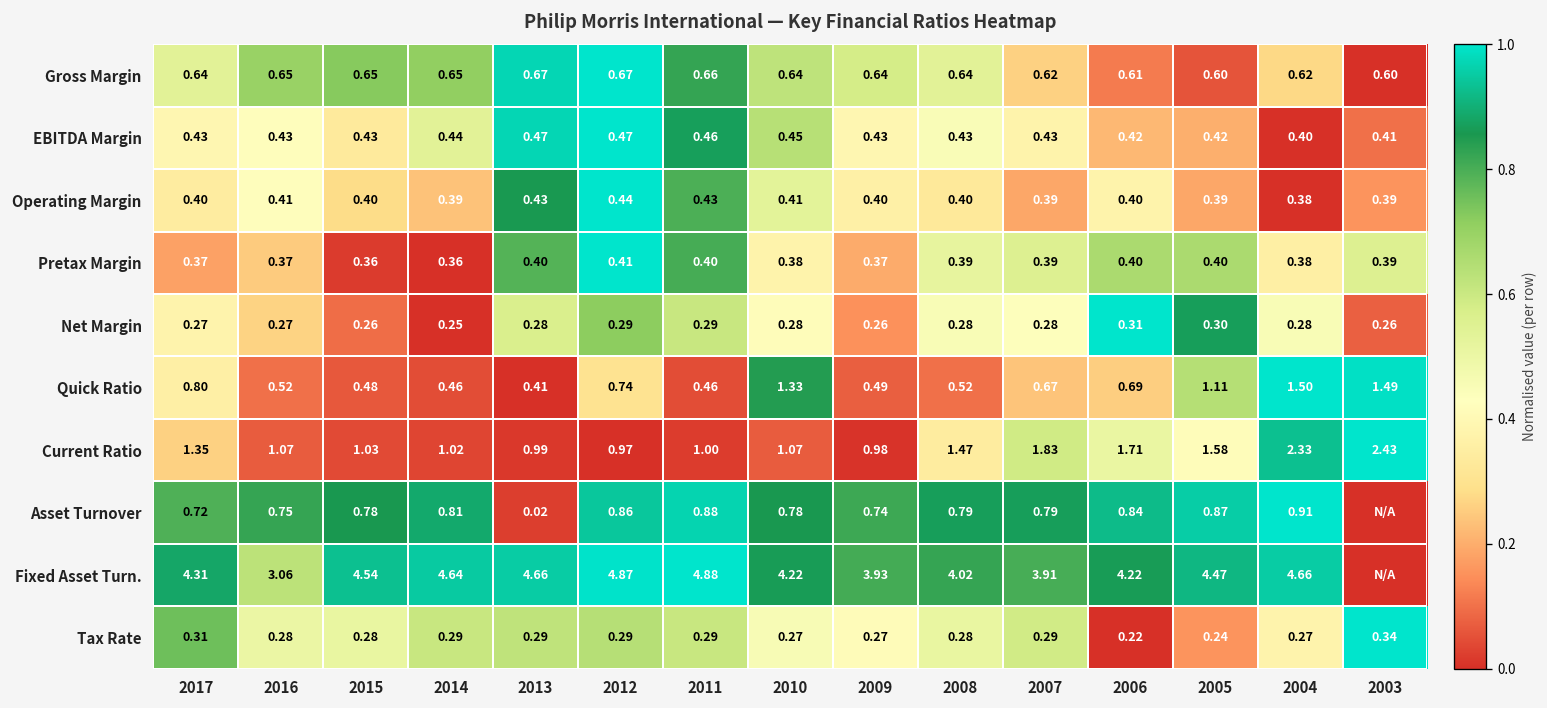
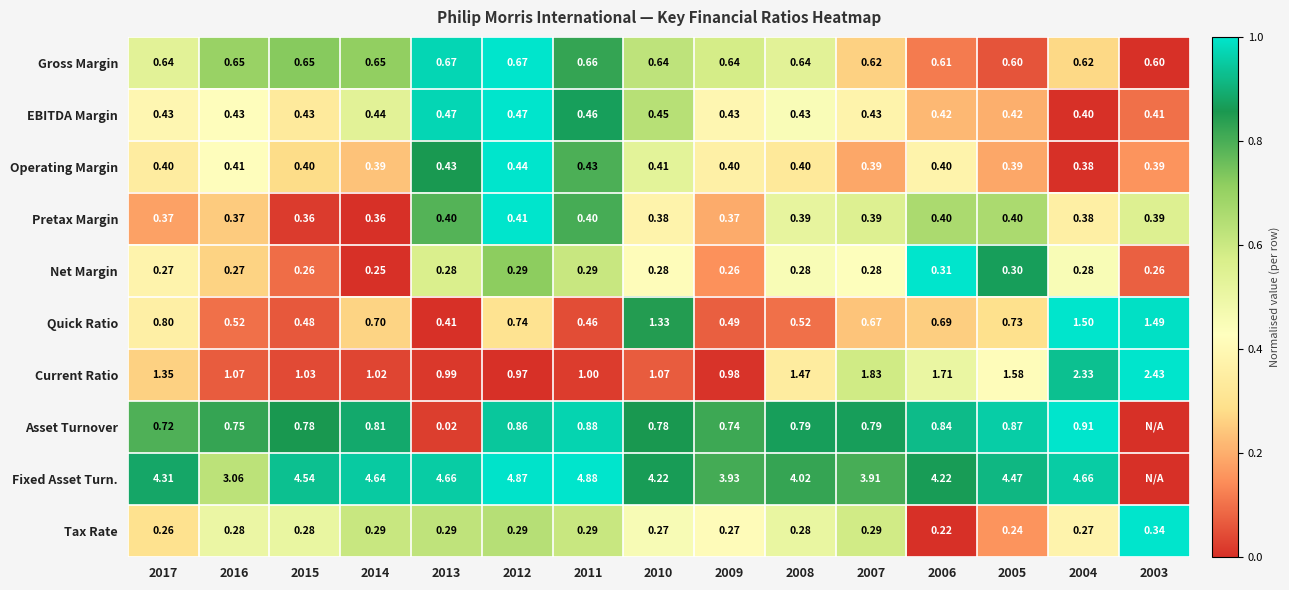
  {
    "Gross Margin": {
      "2017": 0.64,
      "2016": 0.65,
      "2015": 0.65,
      "2014": 0.65,
      "2013": 0.67,
      "2012": 0.67,
      "2011": 0.66,
      "2010": 0.64,
      "2009": 0.64,
      "2008": 0.64,
      "2007": 0.62,
      "2006": 0.61,
      "2005": 0.60,
      "2004": 0.62,
      "2003": 0.60
    },
    "EBITDA Margin": {
      "2017": 0.43,
      "2016": 0.43,
      "2015": 0.43,
      "2014": 0.44,
      "2013": 0.47,
      "2012": 0.47,
      "2011": 0.46,
      "2010": 0.45,
      "2009": 0.43,
      "2008": 0.43,
      "2007": 0.43,
      "2006": 0.42,
      "2005": 0.42,
      "2004": 0.40,
      "2003": 0.41
    },
    "Operating Margin": {
      "2017": 0.40,
      "2016": 0.41,
      "2015": 0.40,
      "2014": 0.39,
      "2013": 0.43,
      "2012": 0.44,
      "2011": 0.43,
      "2010": 0.41,
      "2009": 0.40,
      "2008": 0.40,
      "2007": 0.39,
      "2006": 0.40,
      "2005": 0.39,
      "2004": 0.38,
      "2003": 0.39
    },
    "Pretax Margin": {
      "2017": 0.37,
      "2016": 0.37,
      "2015": 0.36,
      "2014": 0.36,
      "2013": 0.40,
      "2012": 0.41,
      "2011": 0.40,
      "2010": 0.38,
      "2009": 0.37,
      "2008": 0.39,
      "2007": 0.39,
      "2006": 0.40,
      "2005": 0.40,
      "2004": 0.38,
      "2003": 0.39
    },
    "Net Margin": {
      "2017": 0.27,
      "2016": 0.27,
      "2015": 0.26,
      "2014": 0.25,
      "2013": 0.28,
      "2012": 0.29,
      "2011": 0.29,
      "2010": 0.28,
      "2009": 0.26,
      "2008": 0.28,
      "2007": 0.28,
      "2006": 0.31,
      "2005": 0.30,
      "2004": 0.28,
      "2003": 0.26
    },
    "Quick Ratio": {
      "2017": 0.80,
      "2016": 0.52,
      "2015": 0.48,
-     "2014": 0.46,
+     "2014": 0.70,
      "2013": 0.41,
      "2012": 0.74,
      "2011": 0.46,
      "2010": 1.33,
      "2009": 0.49,
      "2008": 0.52,
      "2007": 0.67,
      "2006": 0.69,
-     "2005": 1.11,
+     "2005": 0.73,
      "2004": 1.50,
      "2003": 1.49
    },
    "Current Ratio": {
      "2017": 1.35,
      "2016": 1.07,
      "2015": 1.03,
      "2014": 1.02,
      "2013": 0.99,
      "2012": 0.97,
      "2011": 1.00,
      "2010": 1.07,
      "2009": 0.98,
      "2008": 1.47,
      "2007": 1.83,
      "2006": 1.71,
      "2005": 1.58,
      "2004": 2.33,
      "2003": 2.43
    },
    "Asset Turnover": {
      "2017": 0.72,
      "2016": 0.75,
      "2015": 0.78,
      "2014": 0.81,
      "2013": 0.02,
      "2012": 0.86,
      "2011": 0.88,
      "2010": 0.78,
      "2009": 0.74,
      "2008": 0.79,
      "2007": 0.79,
      "2006": 0.84,
      "2005": 0.87,
      "2004": 0.91
    },
    "Fixed Asset Turn.": {
      "2017": 4.31,
      "2016": 3.06,
      "2015": 4.54,
      "2014": 4.64,
      "2013": 4.66,
      "2012": 4.87,
      "2011": 4.88,
      "2010": 4.22,
      "2009": 3.93,
      "2008": 4.02,
      "2007": 3.91,
      "2006": 4.22,
      "2005": 4.47,
      "2004": 4.66
    },
    "Tax Rate": {
-     "2017": 0.31,
+     "2017": 0.26,
      "2016": 0.28,
      "2015": 0.28,
      "2014": 0.29,
      "2013": 0.29,
      "2012": 0.29,
      "2011": 0.29,
      "2010": 0.27,
      "2009": 0.27,
      "2008": 0.28,
      "2007": 0.29,
      "2006": 0.22,
      "2005": 0.24,
      "2004": 0.27,
      "2003": 0.34
    }
  }
